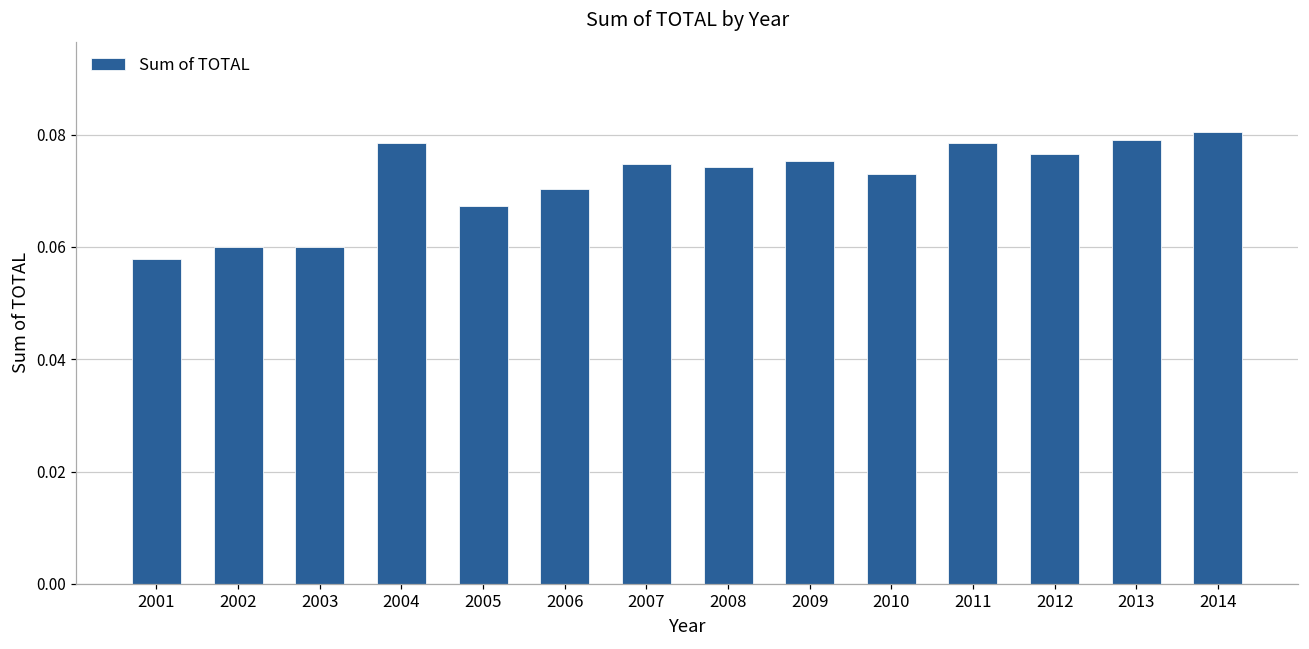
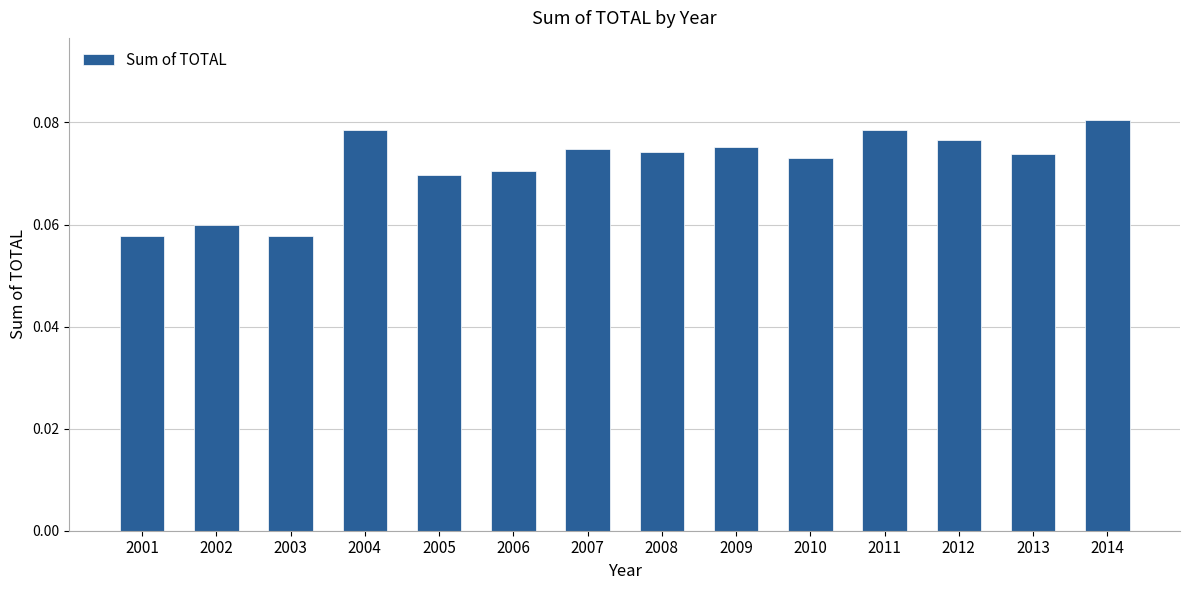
  {
    "2001": 0.058,
    "2002": 0.060,
-   "2003": 0.060,
+   "2003": 0.058,
    "2004": 0.078,
-   "2005": 0.067,
+   "2005": 0.070,
    "2006": 0.070,
    "2007": 0.075,
    "2008": 0.074,
    "2009": 0.075,
    "2010": 0.073,
    "2011": 0.079,
    "2012": 0.077,
-   "2013": 0.079,
+   "2013": 0.074,
    "2014": 0.080
  }
